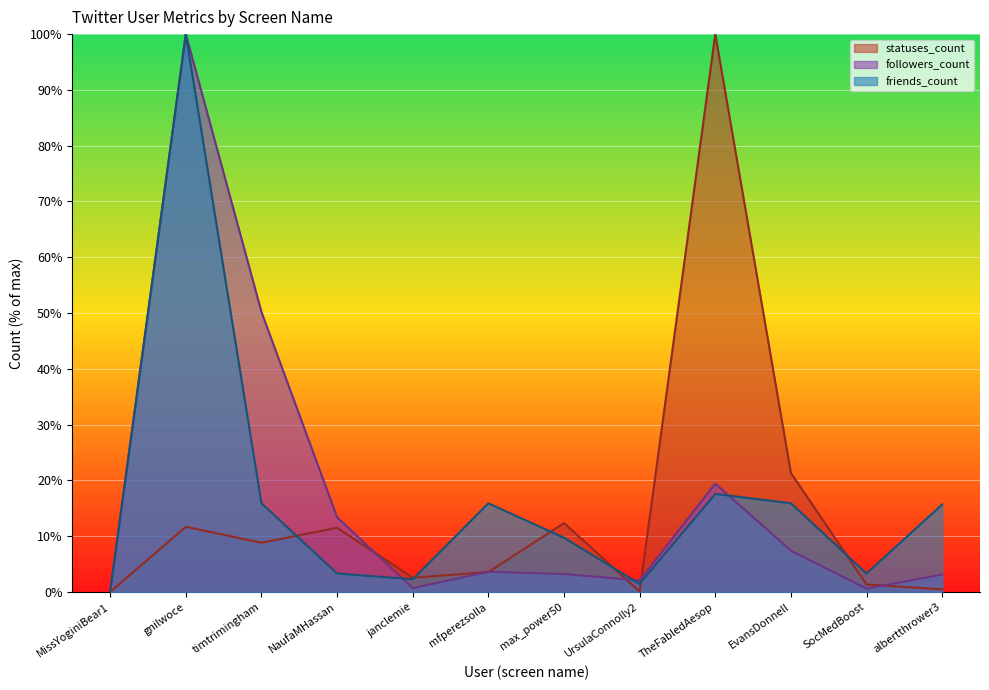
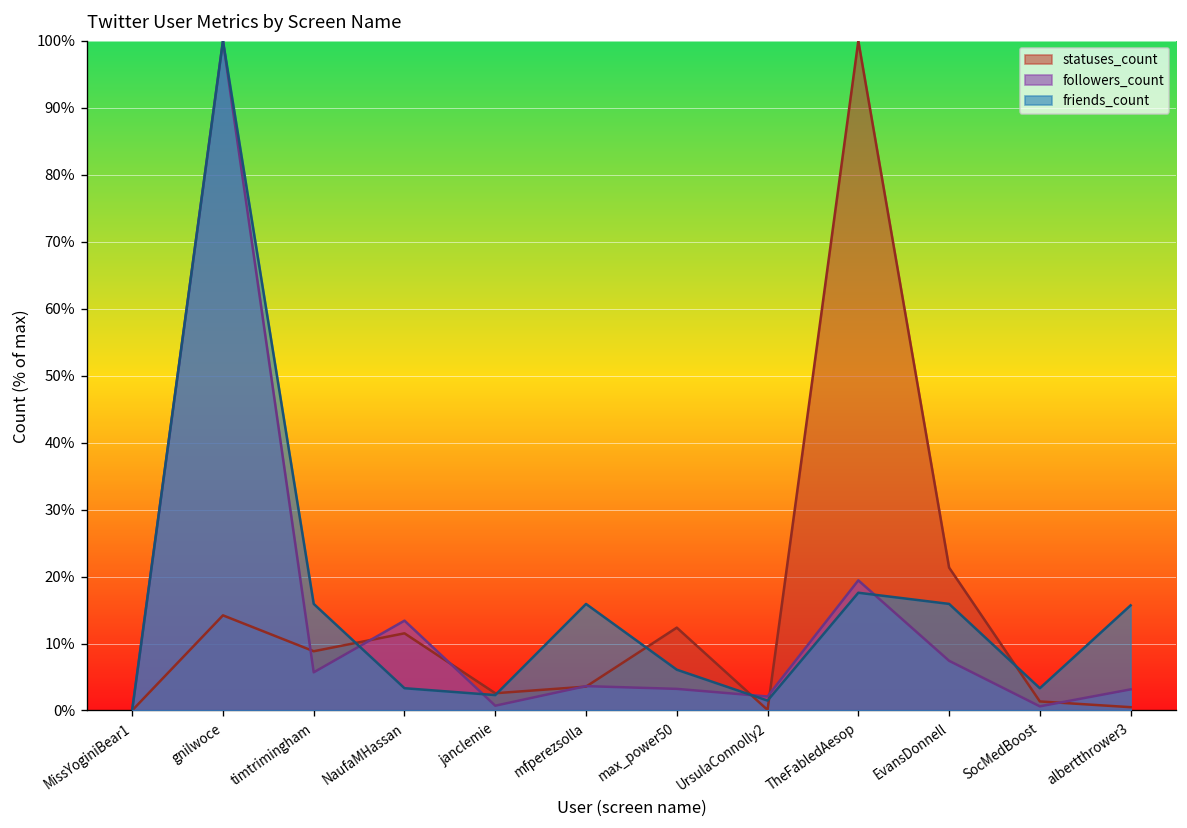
  {
    "statuses_count": {
-     "gnilwoce": "12%",
+     "gnilwoce": "14%",
      "timtrimingham": "9%",
      "NaufaMHassan": "12%",
      "max_power50": "12%",
      "UrsulaConnolly2": "0%",
      "TheFabledAesop": "100%",
      "EvansDonnell": "21%",
      "SocMedBoost": "1%",
      "albertthrower3": "0%"
    },
    "followers_count": {
-     "timtrimingham": "50%",
+     "timtrimingham": "6%",
      "NaufaMHassan": "13%",
      "janclemie": "1%",
      "max_power50": "3%",
      "UrsulaConnolly2": "2%",
      "TheFabledAesop": "19%",
      "EvansDonnell": "7%",
      "SocMedBoost": "1%",
      "albertthrower3": "3%"
    },
    "friends_count": {
      "timtrimingham": "16%",
      "NaufaMHassan": "3%",
      "mfperezsolla": "16%",
-     "max_power50": "10%",
+     "max_power50": "6%",
      "UrsulaConnolly2": "1%",
      "TheFabledAesop": "18%",
      "EvansDonnell": "16%",
      "SocMedBoost": "3%",
      "albertthrower3": "16%"
    }
  }
